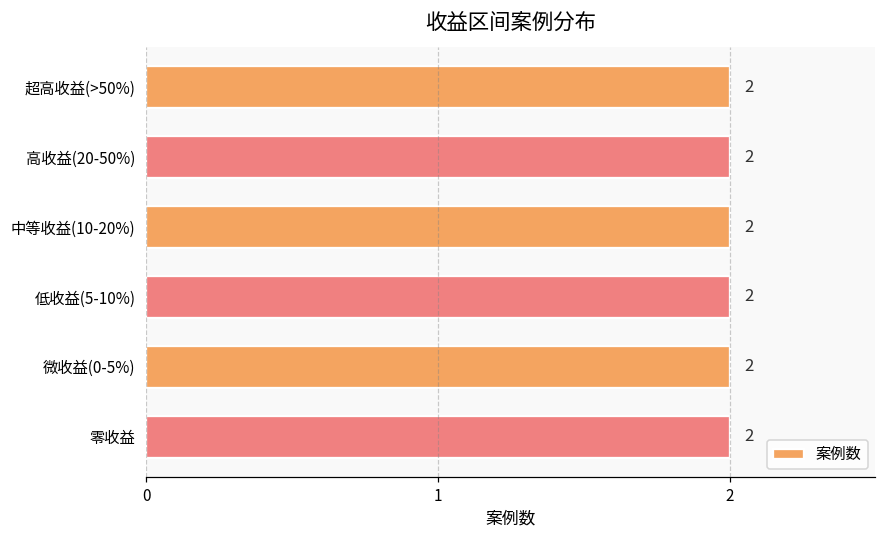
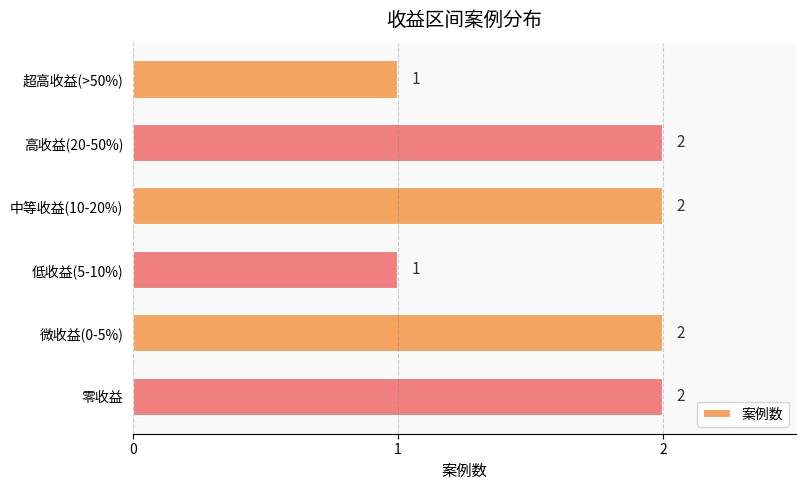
  {
-   "超高收益(>50%)": 2,
+   "超高收益(>50%)": 1,
    "高收益(20-50%)": 2,
    "中等收益(10-20%)": 2,
-   "低收益(5-10%)": 2,
+   "低收益(5-10%)": 1,
    "微收益(0-5%)": 2,
    "零收益": 2
  }
